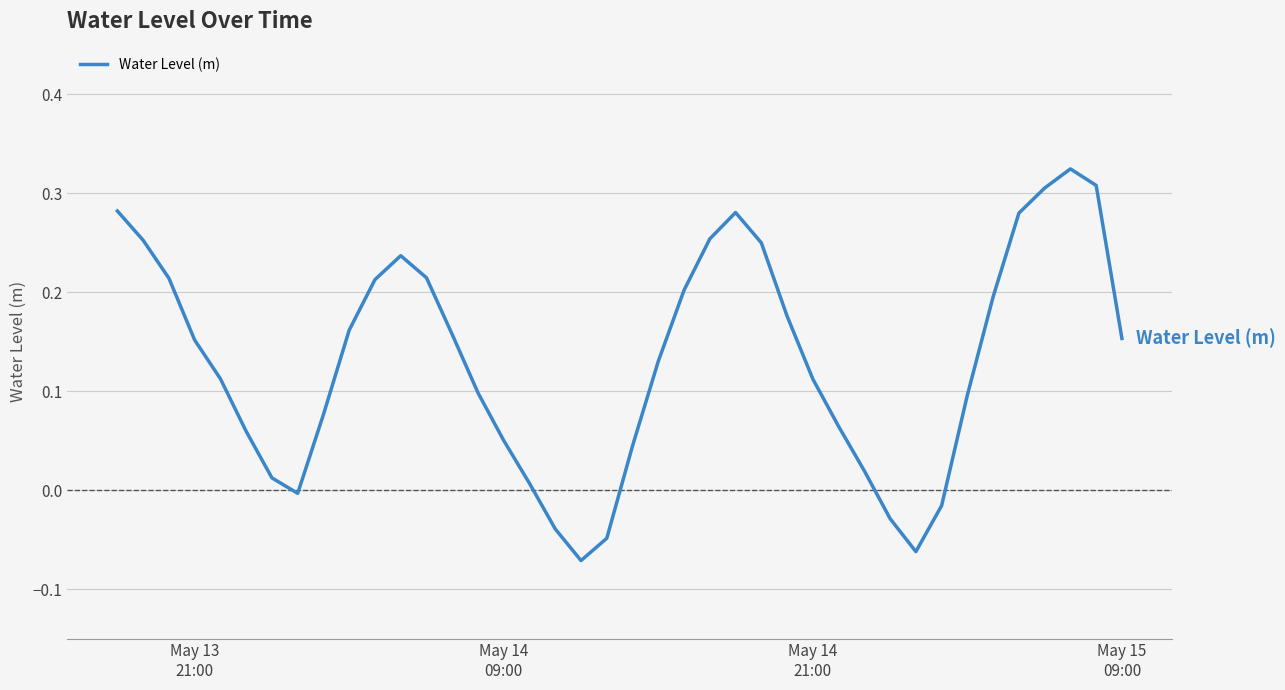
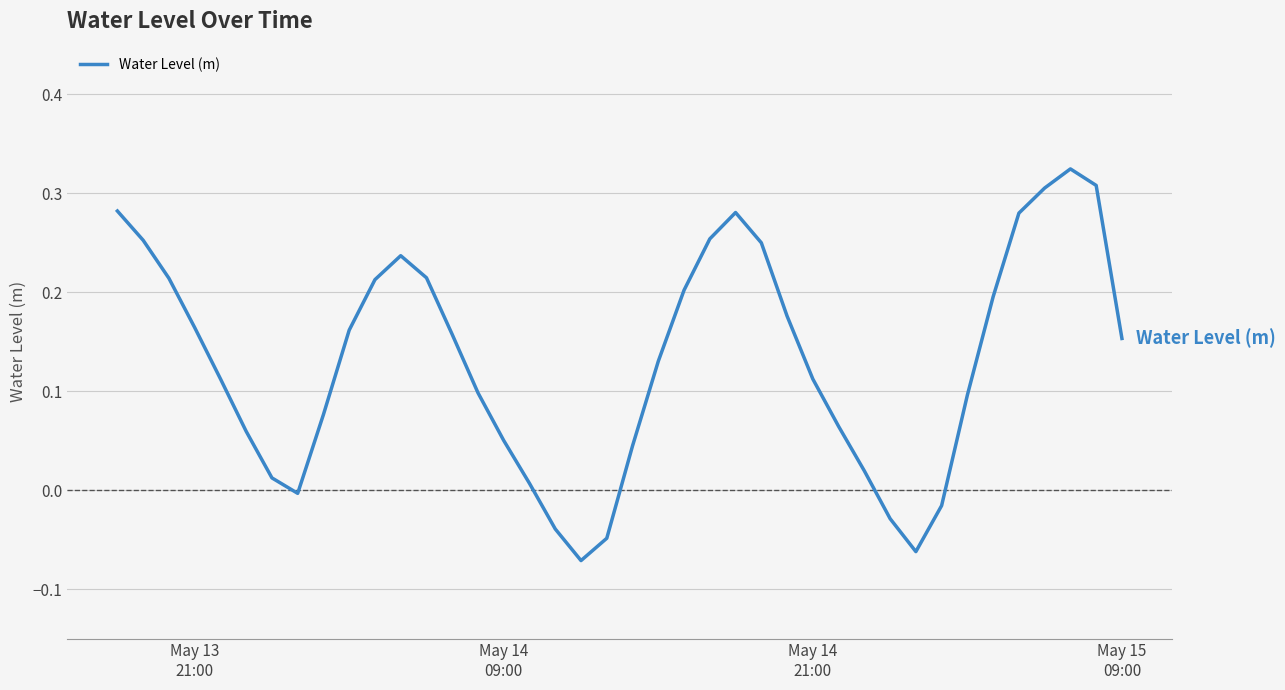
  {
-   "May 13 21:00": 0.15,
+   "May 13 21:00": 0.16,
    "May 14 09:00": 0.05,
    "May 14 21:00": 0.11,
    "May 15 09:00": 0.15
  }
